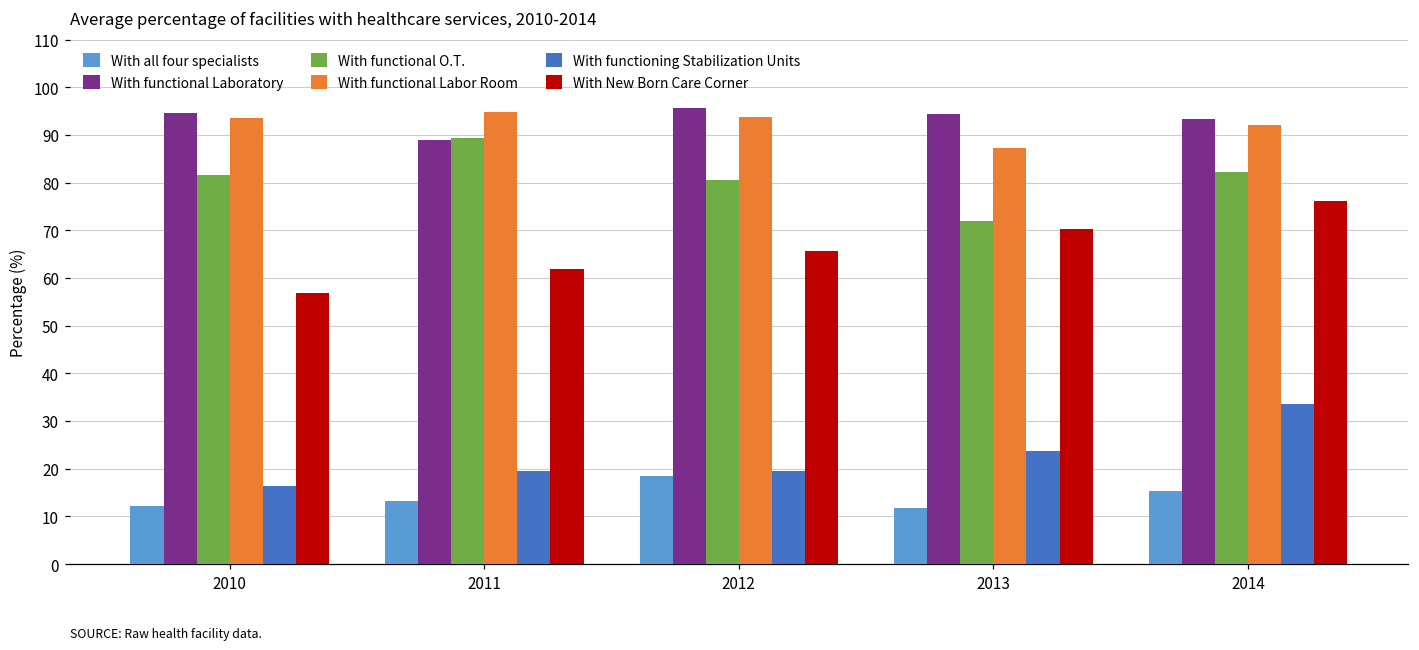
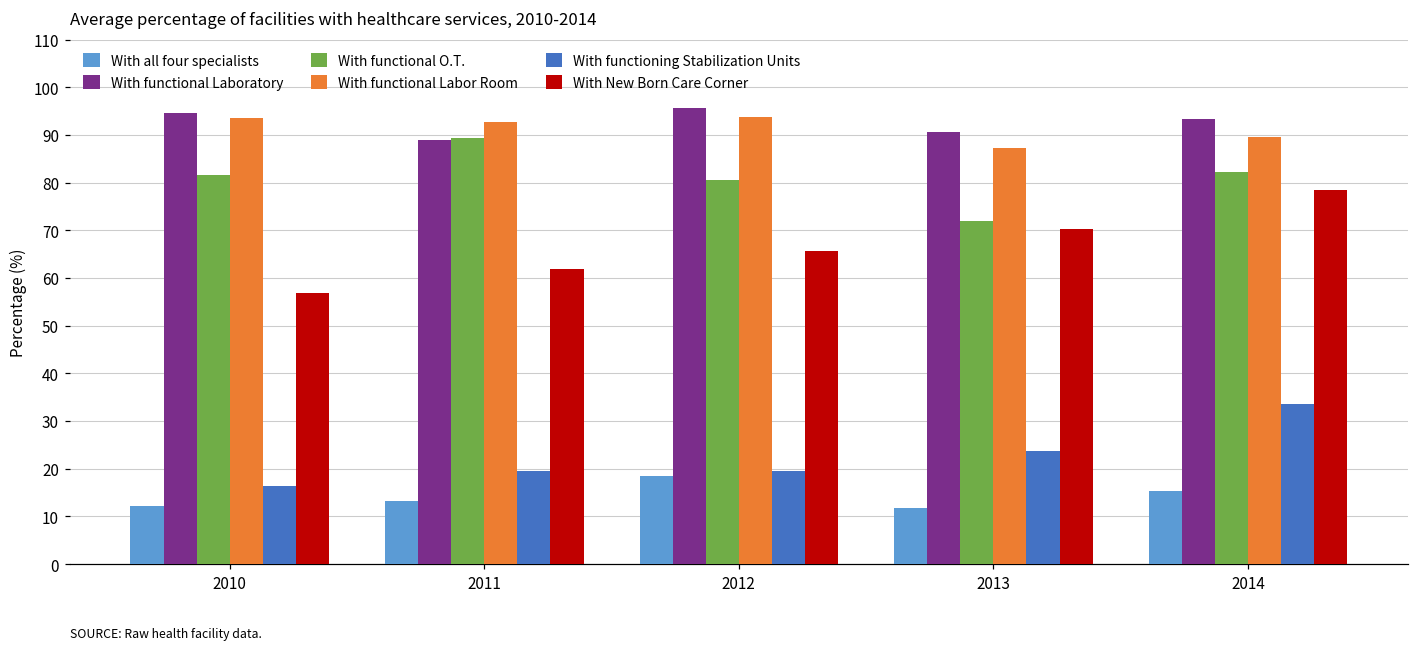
  {
    "With functional Laboratory": {
      "2010": 95,
      "2011": 89,
      "2012": 96,
-     "2013": 94,
+     "2013": 91,
      "2014": 93
    },
    "With functional O.T.": {
      "2010": 82,
      "2011": 89,
      "2012": 81,
      "2013": 72,
      "2014": 82
    },
    "With functional Labor Room": {
      "2010": 94,
-     "2011": 95,
+     "2011": 93,
      "2012": 94,
      "2013": 87,
-     "2014": 92
+     "2014": 90
    },
    "With New Born Care Corner": {
      "2010": 57,
      "2011": 62,
      "2012": 66,
      "2013": 70,
-     "2014": 76
+     "2014": 79
    }
  }
